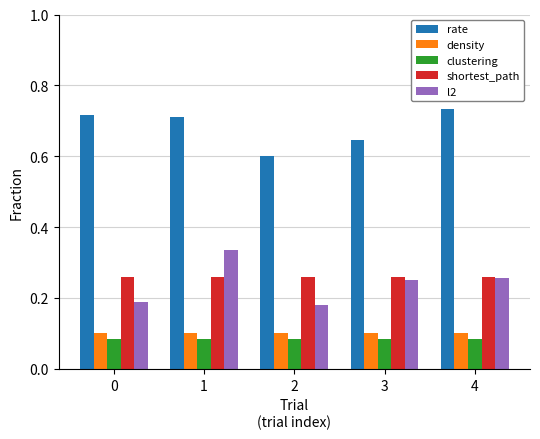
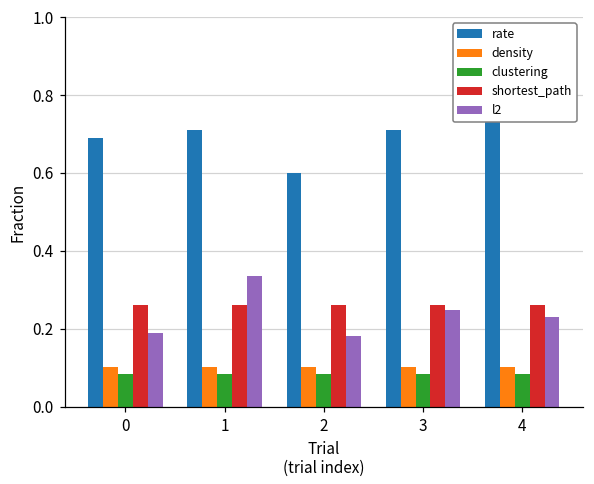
  {
    "rate": {
-     "0": 0.72,
+     "0": 0.69,
      "1": 0.71,
      "2": 0.60,
-     "3": 0.64,
+     "3": 0.71,
      "4": 0.73
    },
    "density": {
      "0": 0.10,
      "1": 0.10,
      "2": 0.10,
      "3": 0.10,
      "4": 0.10
    },
    "clustering": {
      "0": 0.09,
      "1": 0.09,
      "2": 0.09,
      "3": 0.09,
      "4": 0.09
    },
    "shortest_path": {
      "0": 0.26,
      "1": 0.26,
      "2": 0.26,
      "3": 0.26,
      "4": 0.26
    },
    "l2": {
      "0": 0.19,
      "1": 0.34,
      "2": 0.18,
      "3": 0.25,
-     "4": 0.26
+     "4": 0.23
    }
  }
